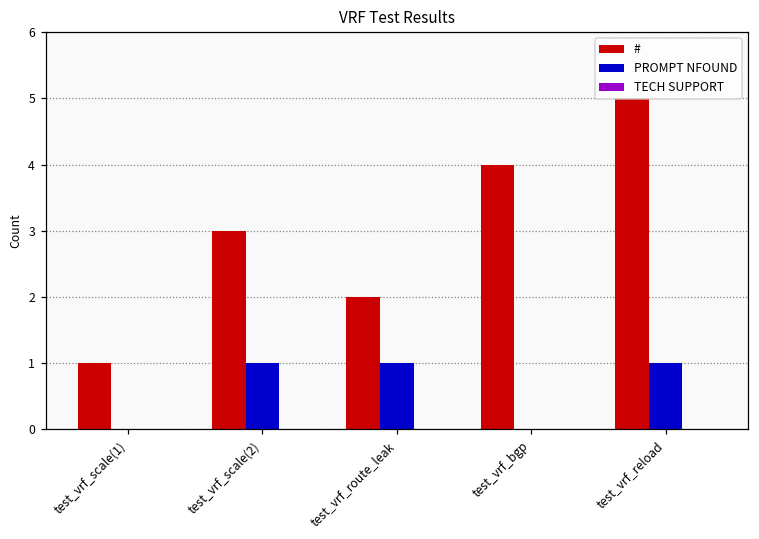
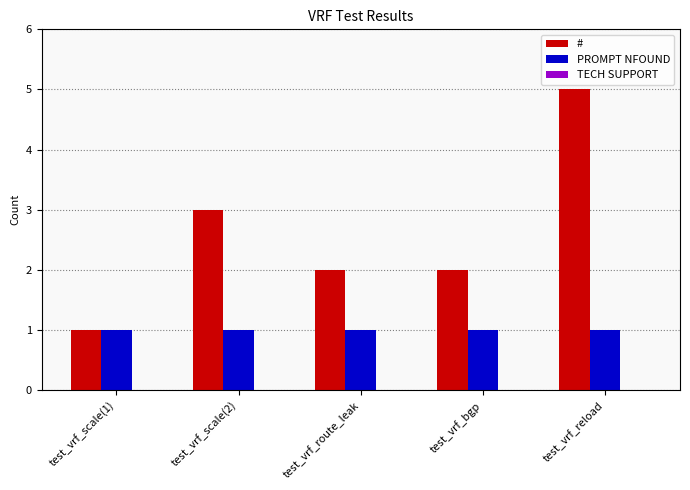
  {
    "#": {
      "test_vrf_scale(1)": 1,
      "test_vrf_scale(2)": 3,
      "test_vrf_route_leak": 2,
-     "test_vrf_bgp": 4,
+     "test_vrf_bgp": 2,
      "test_vrf_reload": 5
    },
    "PROMPT NFOUND": {
-     "test_vrf_scale(1)": 0,
+     "test_vrf_scale(1)": 1,
      "test_vrf_scale(2)": 1,
      "test_vrf_route_leak": 1,
-     "test_vrf_bgp": 0,
+     "test_vrf_bgp": 1,
      "test_vrf_reload": 1
    },
    "TECH SUPPORT": {
      "test_vrf_scale(1)": 0,
      "test_vrf_scale(2)": 0,
      "test_vrf_route_leak": 0,
      "test_vrf_bgp": 0,
      "test_vrf_reload": 0
    }
  }
